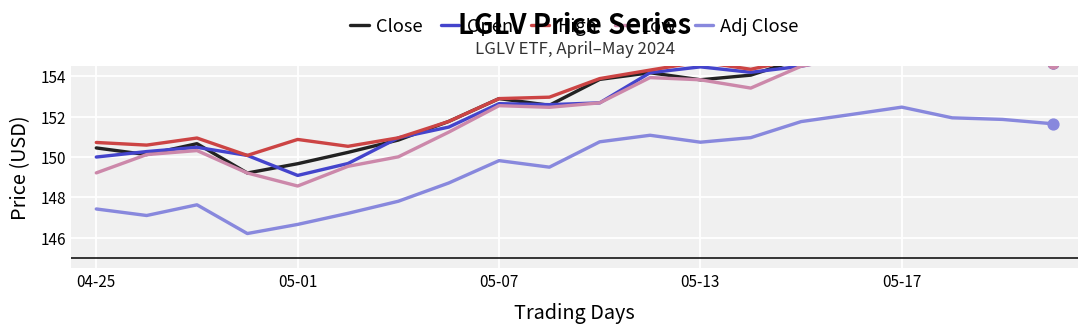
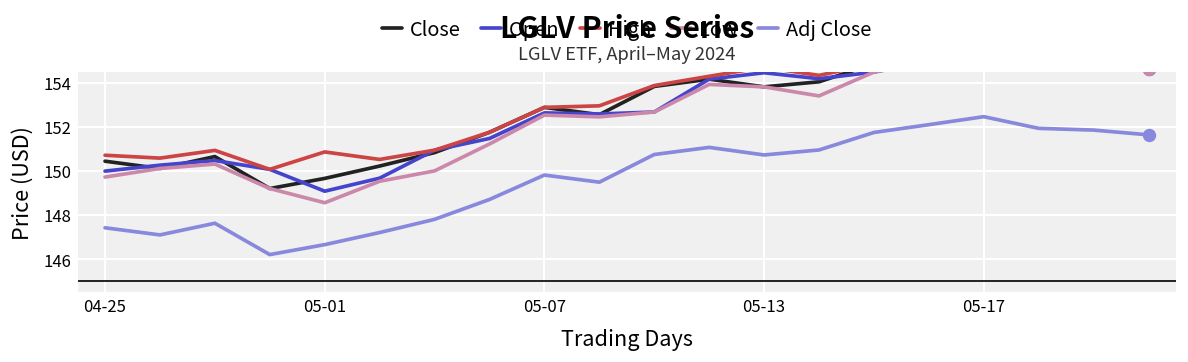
  {
    "Low": {
-     "04-25": 149.2,
+     "04-25": 149.7,
      "05-01": 148.6
    }
  }
